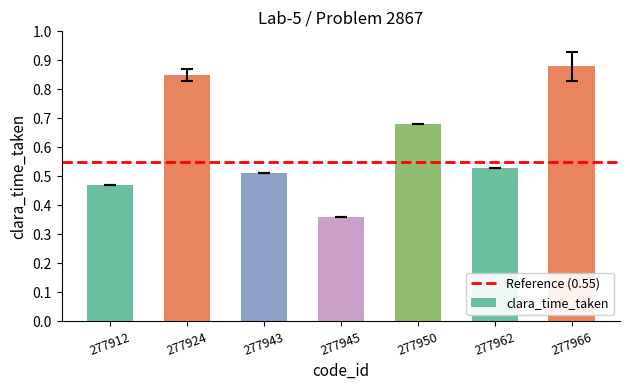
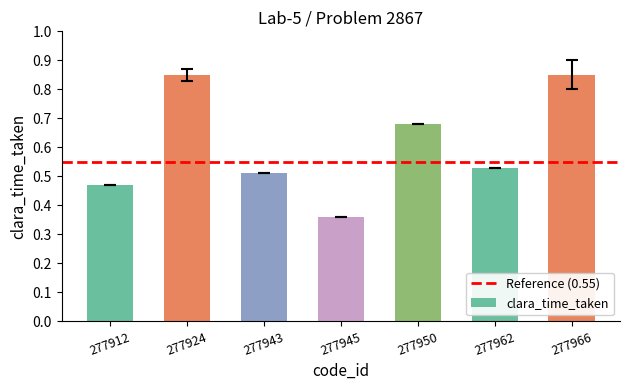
  {
    "clara_time_taken": {
      "277912": 0.47,
      "277924": 0.85,
      "277943": 0.51,
      "277945": 0.36,
      "277950": 0.68,
      "277962": 0.53,
-     "277966": 0.88
+     "277966": 0.85
    }
  }
